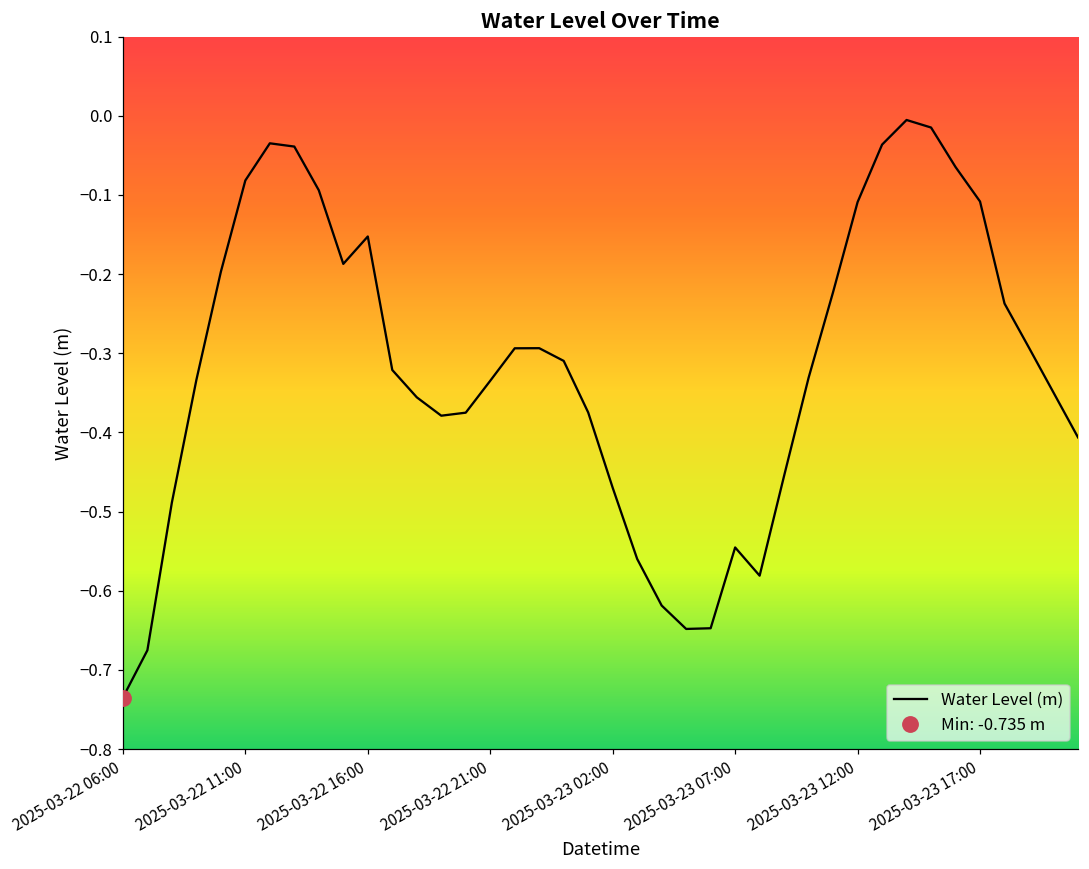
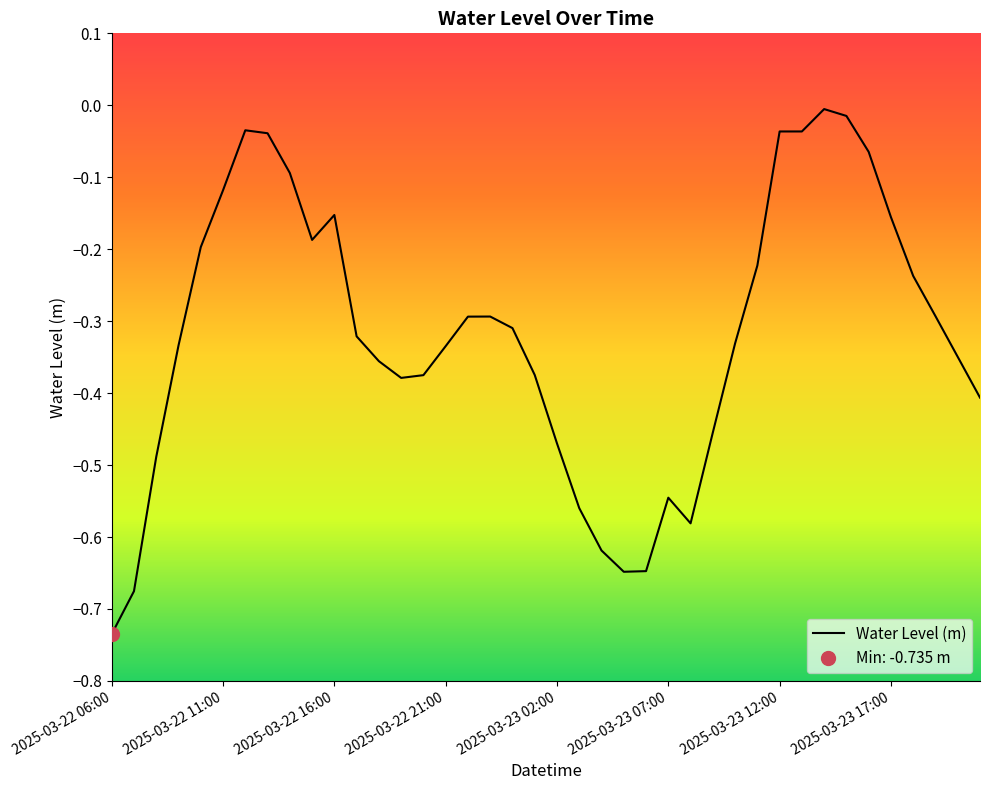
  {
    "Water Level (m)": {
-     "2025-03-22 11:00": -0.08,
+     "2025-03-22 11:00": -0.12,
      "2025-03-22 16:00": -0.15,
      "2025-03-22 21:00": -0.33,
      "2025-03-23 02:00": -0.47,
      "2025-03-23 07:00": -0.55,
-     "2025-03-23 12:00": -0.11,
-     "2025-03-23 17:00": -0.11
+     "2025-03-23 12:00": -0.04,
+     "2025-03-23 17:00": -0.16
    }
  }
